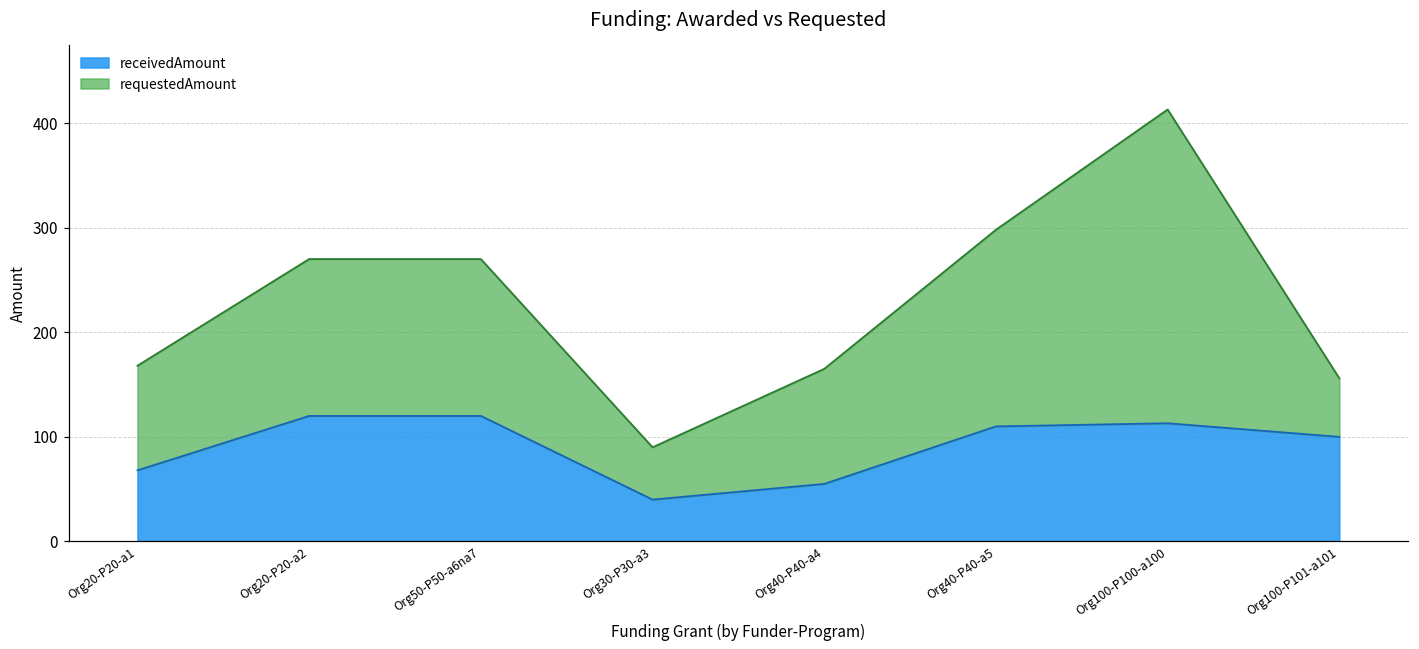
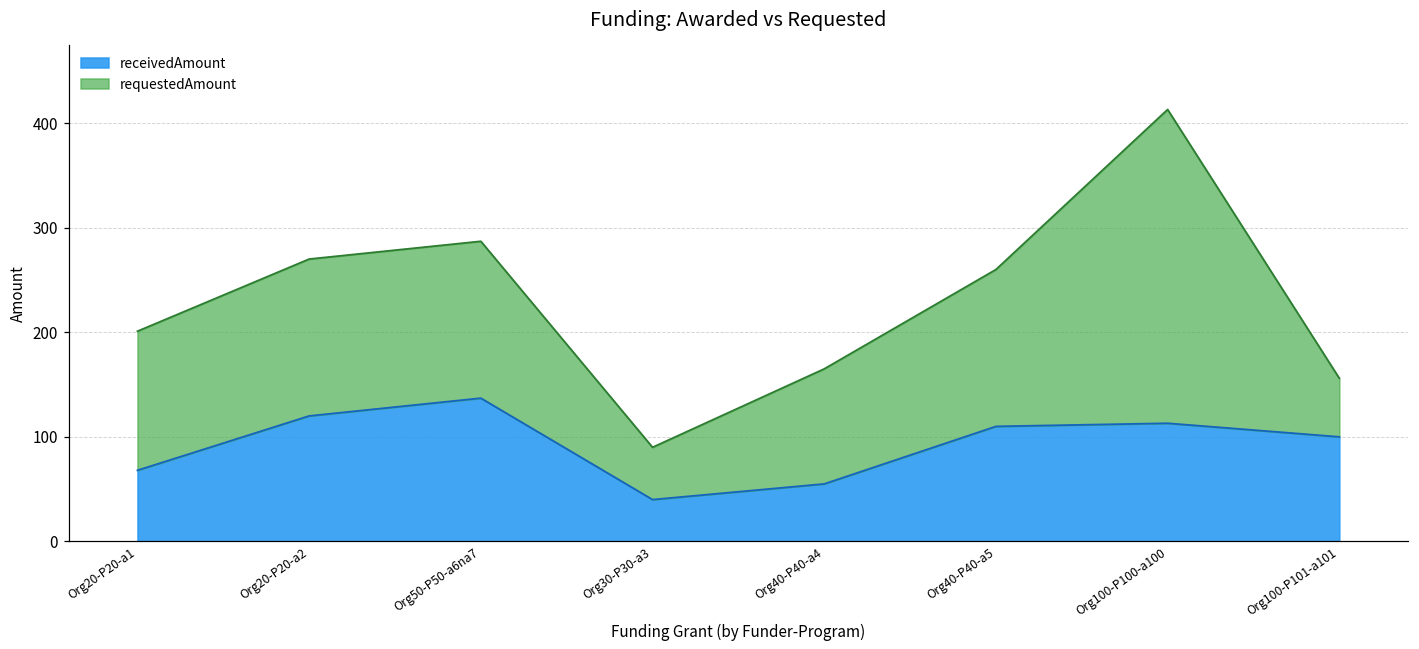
  {
    "receivedAmount": {
      "Org20-P20-a1": 70,
      "Org20-P20-a2": 120,
-     "Org50-P50-a6na7": 120,
+     "Org50-P50-a6na7": 140,
      "Org30-P30-a3": 40,
      "Org40-P40-a4": 60,
      "Org40-P40-a5": 110,
      "Org100-P100-a100": 110,
      "Org100-P101-a101": 100
    },
    "requestedAmount": {
-     "Org20-P20-a1": 100,
+     "Org20-P20-a1": 130,
      "Org20-P20-a2": 150,
      "Org50-P50-a6na7": 150,
      "Org30-P30-a3": 50,
      "Org40-P40-a4": 110,
-     "Org40-P40-a5": 190,
+     "Org40-P40-a5": 150,
      "Org100-P100-a100": 300,
      "Org100-P101-a101": 60
    }
  }
